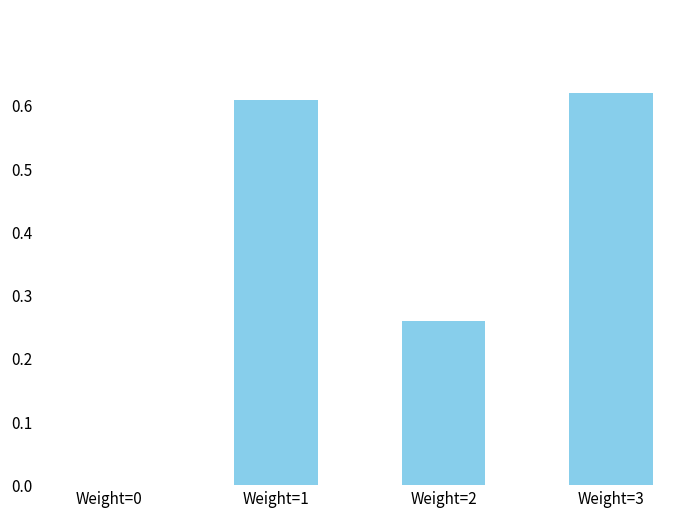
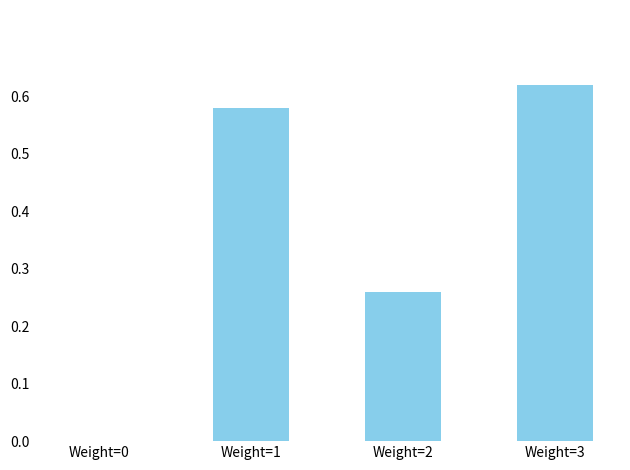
  {
    "Weight=0": 0.00,
-   "Weight=1": 0.61,
+   "Weight=1": 0.58,
    "Weight=2": 0.26,
    "Weight=3": 0.62
  }
